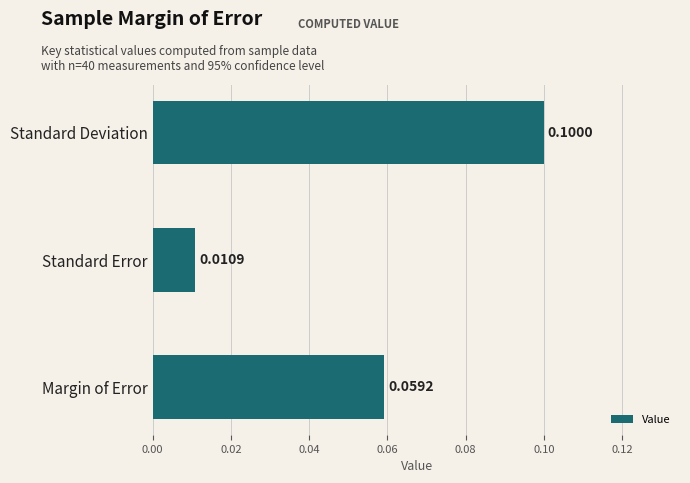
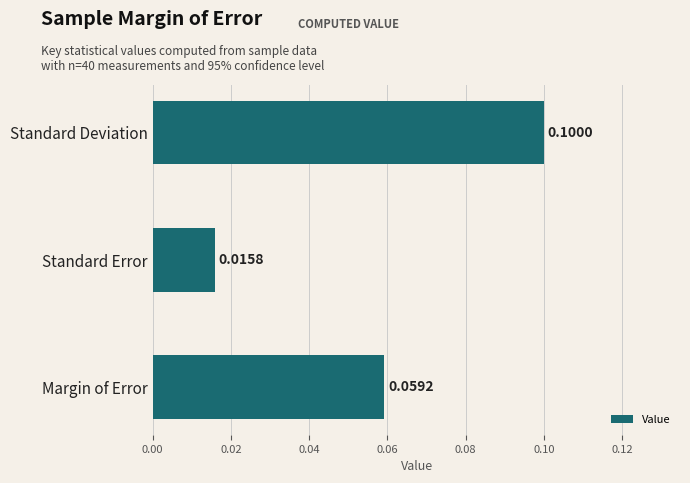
  {
    "Standard Deviation": 0.1000,
-   "Standard Error": 0.0109,
+   "Standard Error": 0.0158,
    "Margin of Error": 0.0592
  }
